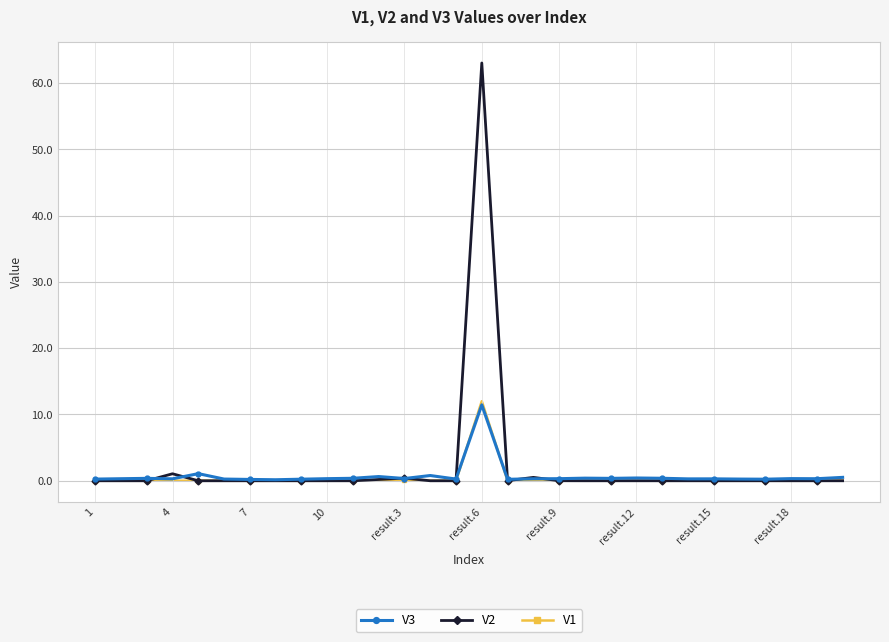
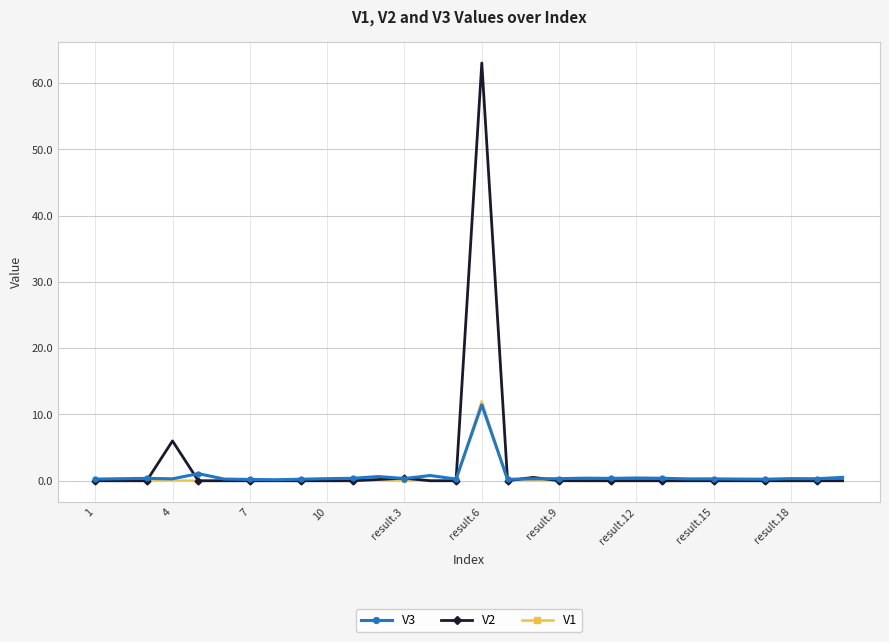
  {
    "V3": {
      "result.6": 11,
      "result.12": 0
    },
    "V2": {
-     "4": 1,
+     "4": 6,
      "result.6": 63
    },
    "V1": {
      "result.6": 12
    }
  }
